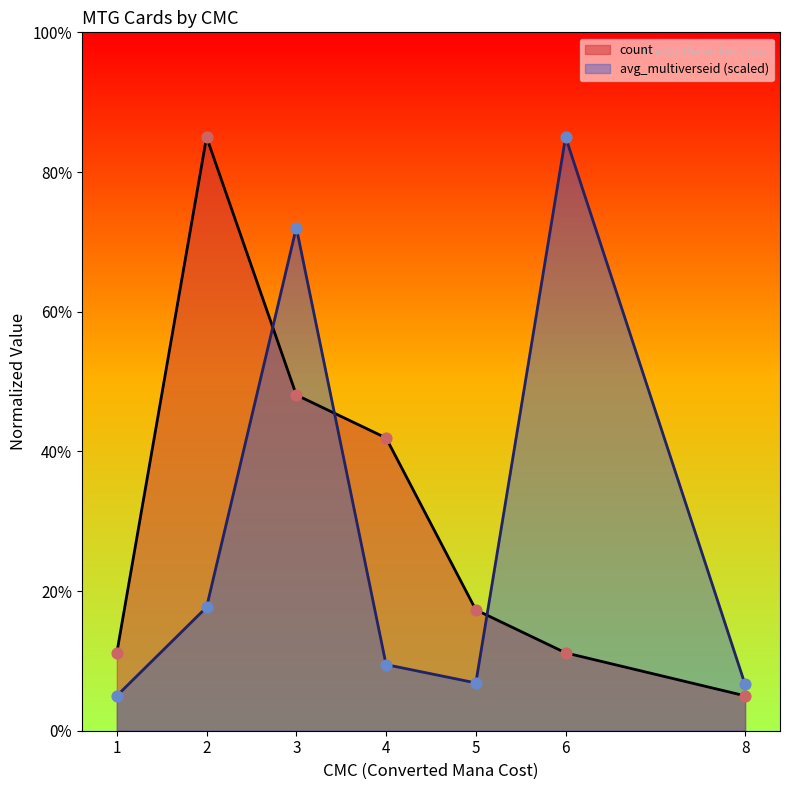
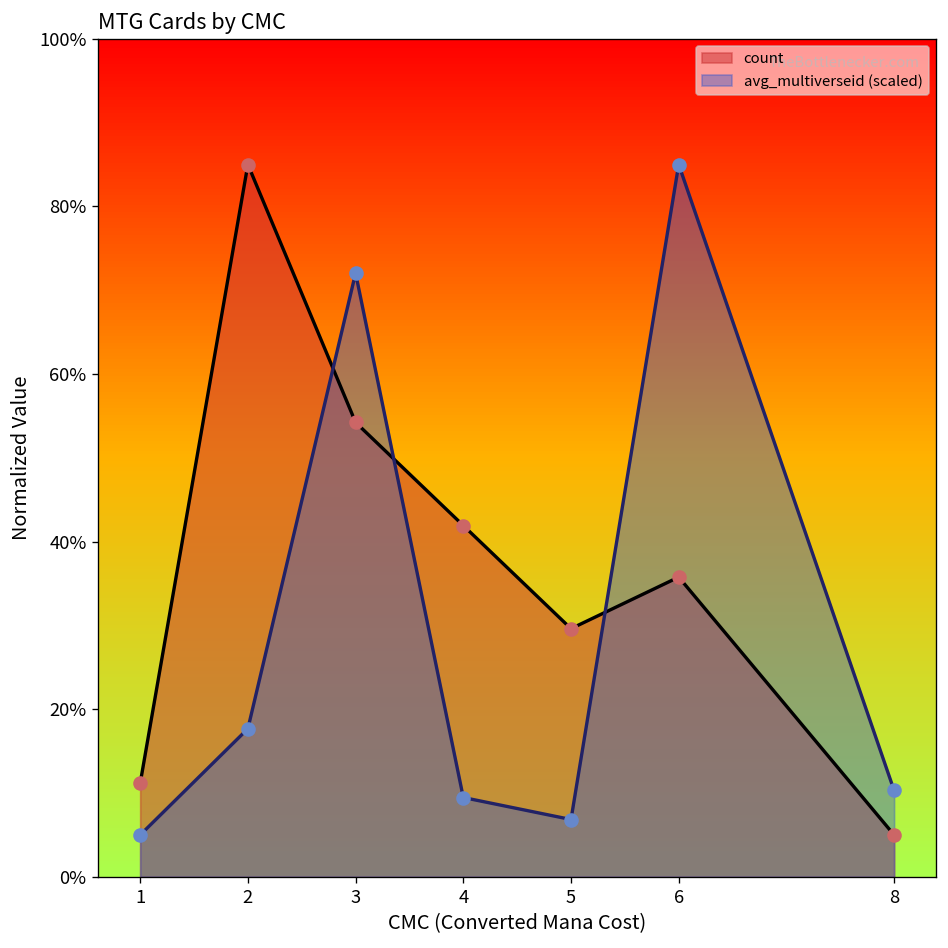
  {
    "count": {
      "1": "11%",
      "2": "85%",
-     "3": "48%",
+     "3": "54%",
      "4": "42%",
-     "5": "17%",
-     "6": "11%",
+     "5": "30%",
+     "6": "36%",
      "8": "5%"
    },
    "avg_multiverseid (scaled)": {
      "1": "5%",
      "2": "18%",
      "3": "72%",
      "4": "9%",
      "5": "7%",
      "6": "85%",
-     "8": "7%"
+     "8": "10%"
    }
  }
